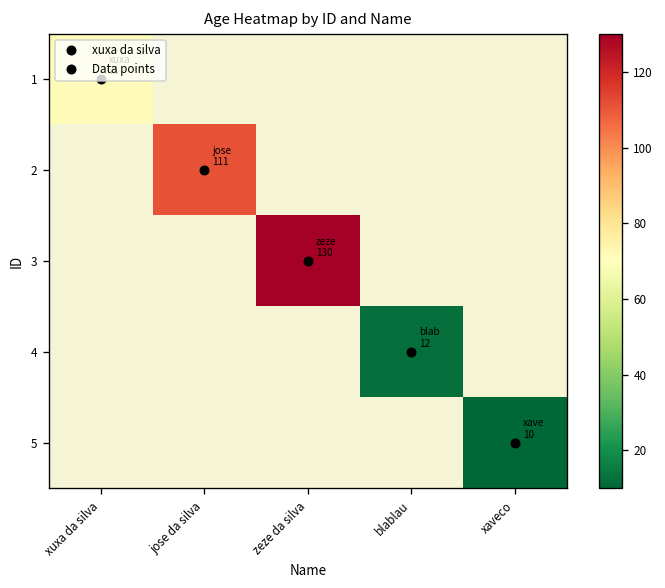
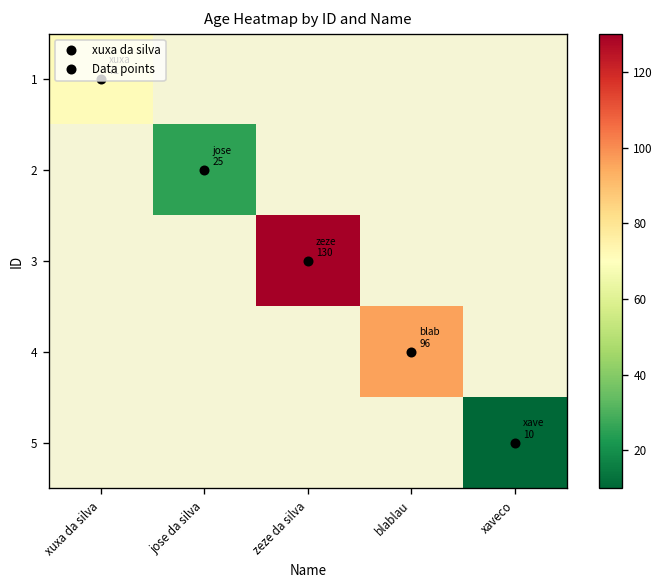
  {
    "2": {
-     "jose da silva": 111
+     "jose da silva": 25
    },
    "3": {
      "zeze da silva": 130
    },
    "4": {
-     "blablau": 12
+     "blablau": 96
    },
    "5": {
      "xaveco": 10
    }
  }
